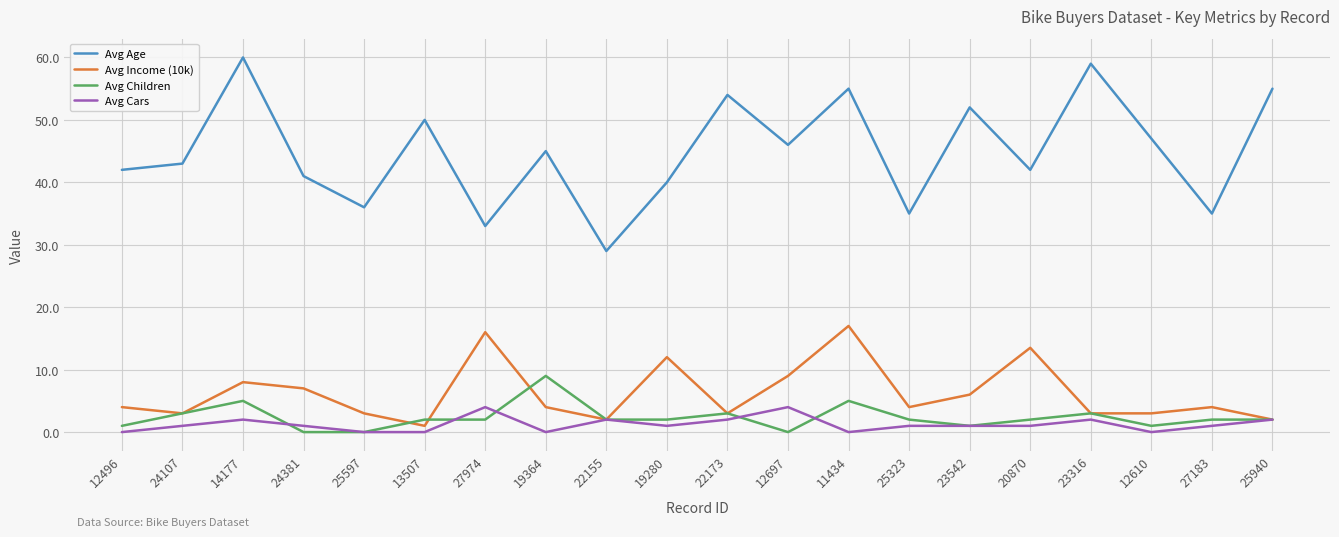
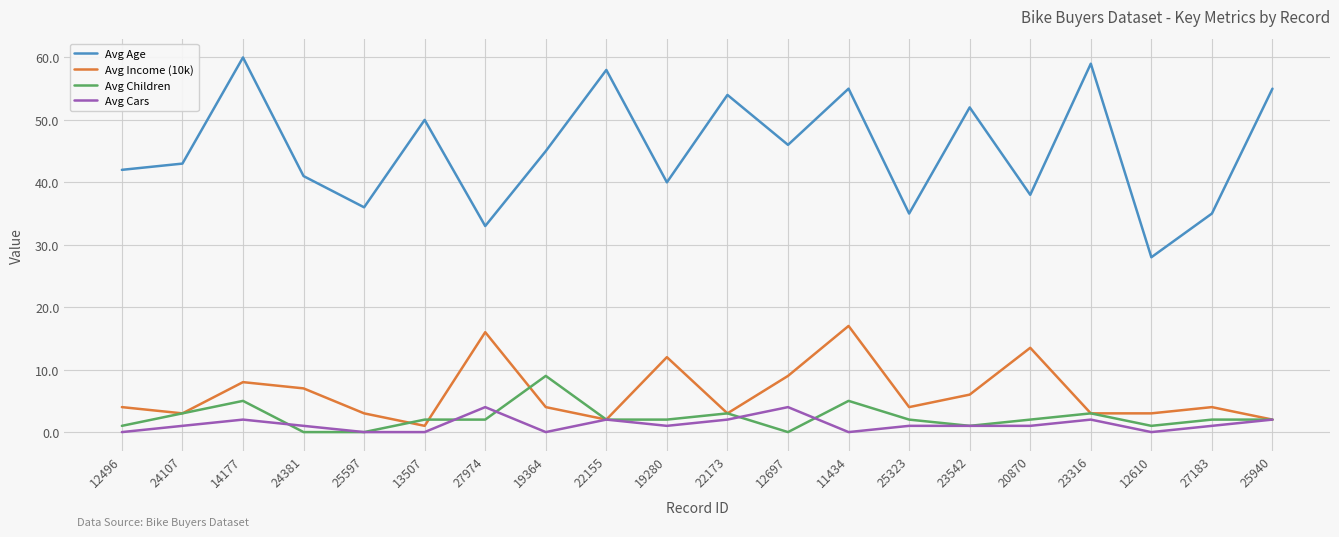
  {
    "Avg Age": {
      "12496": 42,
      "24107": 43,
      "14177": 60,
      "24381": 41,
      "25597": 36,
      "13507": 50,
      "27974": 33,
      "19364": 45,
-     "22155": 29,
+     "22155": 58,
      "19280": 40,
      "22173": 54,
      "12697": 46,
      "11434": 55,
      "25323": 35,
      "23542": 52,
-     "20870": 42,
+     "20870": 38,
      "23316": 59,
-     "12610": 47,
+     "12610": 28,
      "27183": 35,
      "25940": 55
    },
    "Avg Income (10k)": {
      "12496": 4,
      "14177": 8,
      "24381": 7,
      "25597": 3,
      "13507": 1,
      "27974": 16,
      "19364": 4,
      "19280": 12,
      "12697": 9,
      "11434": 17,
      "25323": 4,
      "23542": 6,
      "20870": 14,
      "12610": 3,
      "27183": 4
    },
    "Avg Children": {
      "12496": 1,
      "14177": 5,
      "24381": 0,
      "13507": 2,
      "27974": 2,
      "19364": 9,
      "19280": 2,
      "12697": 0,
      "11434": 5,
      "25323": 2,
      "20870": 2,
      "12610": 1,
      "27183": 2
    },
    "Avg Cars": {
      "12496": 0,
      "24107": 1,
      "14177": 2,
      "24381": 1,
      "13507": 0,
      "27974": 4,
      "19364": 0,
      "19280": 1,
      "22173": 2,
      "12697": 4,
      "11434": 0,
      "25323": 1,
      "20870": 1,
      "23316": 2,
      "12610": 0,
      "27183": 1
    }
  }
